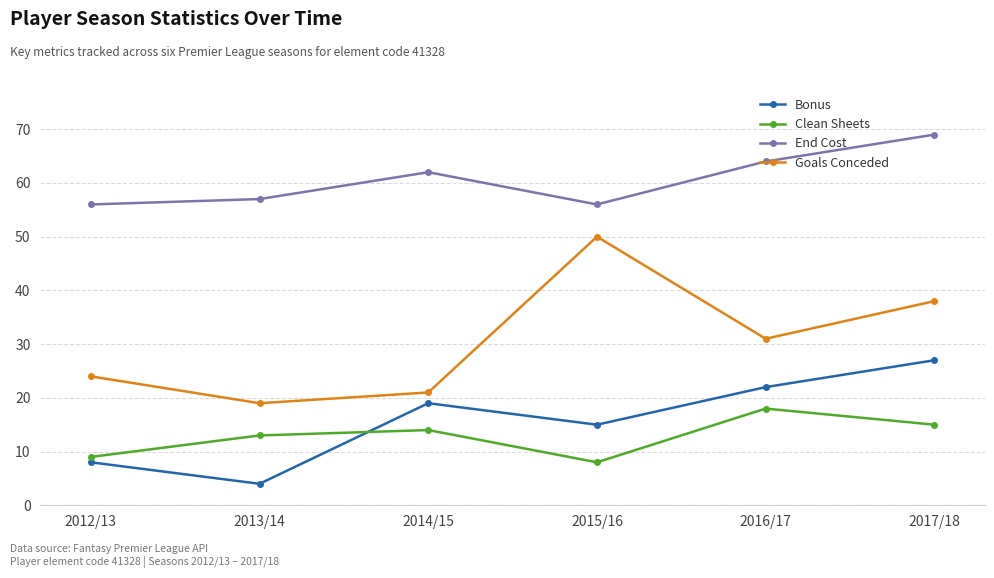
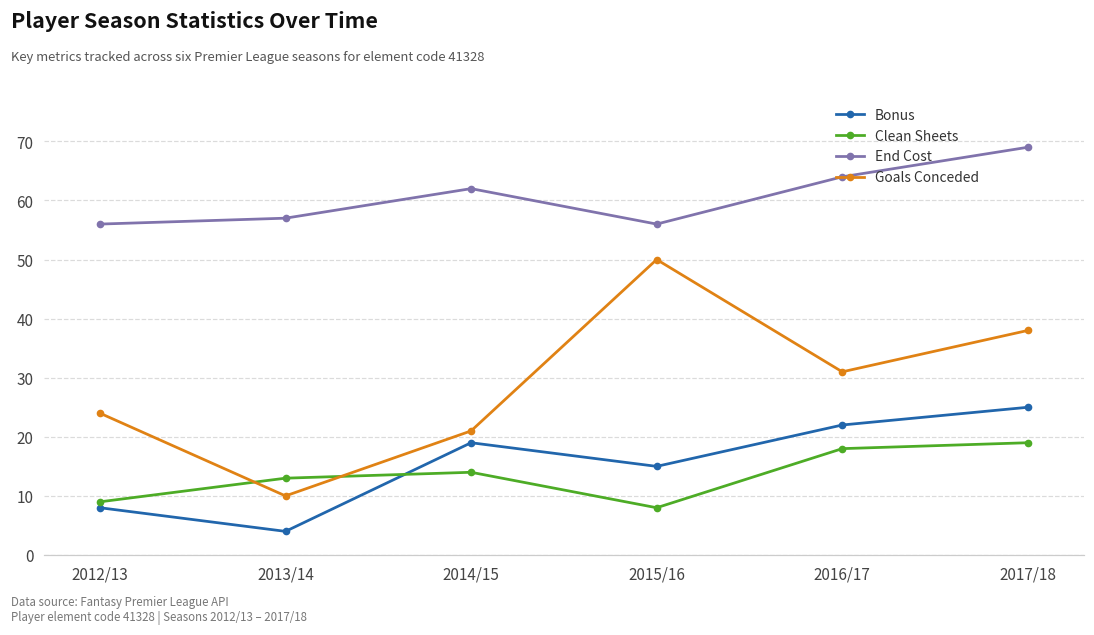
  {
    "Bonus": {
      "2012/13": 8,
      "2013/14": 4,
      "2014/15": 19,
      "2015/16": 15,
      "2016/17": 22,
-     "2017/18": 27
+     "2017/18": 25
    },
    "Clean Sheets": {
      "2012/13": 9,
      "2013/14": 13,
      "2014/15": 14,
      "2015/16": 8,
      "2016/17": 18,
-     "2017/18": 15
+     "2017/18": 19
    },
    "End Cost": {
      "2012/13": 56,
      "2013/14": 57,
      "2014/15": 62,
      "2015/16": 56,
      "2016/17": 64,
      "2017/18": 69
    },
    "Goals Conceded": {
      "2012/13": 24,
-     "2013/14": 19,
+     "2013/14": 10,
      "2014/15": 21,
      "2015/16": 50,
      "2016/17": 31,
      "2017/18": 38
    }
  }
